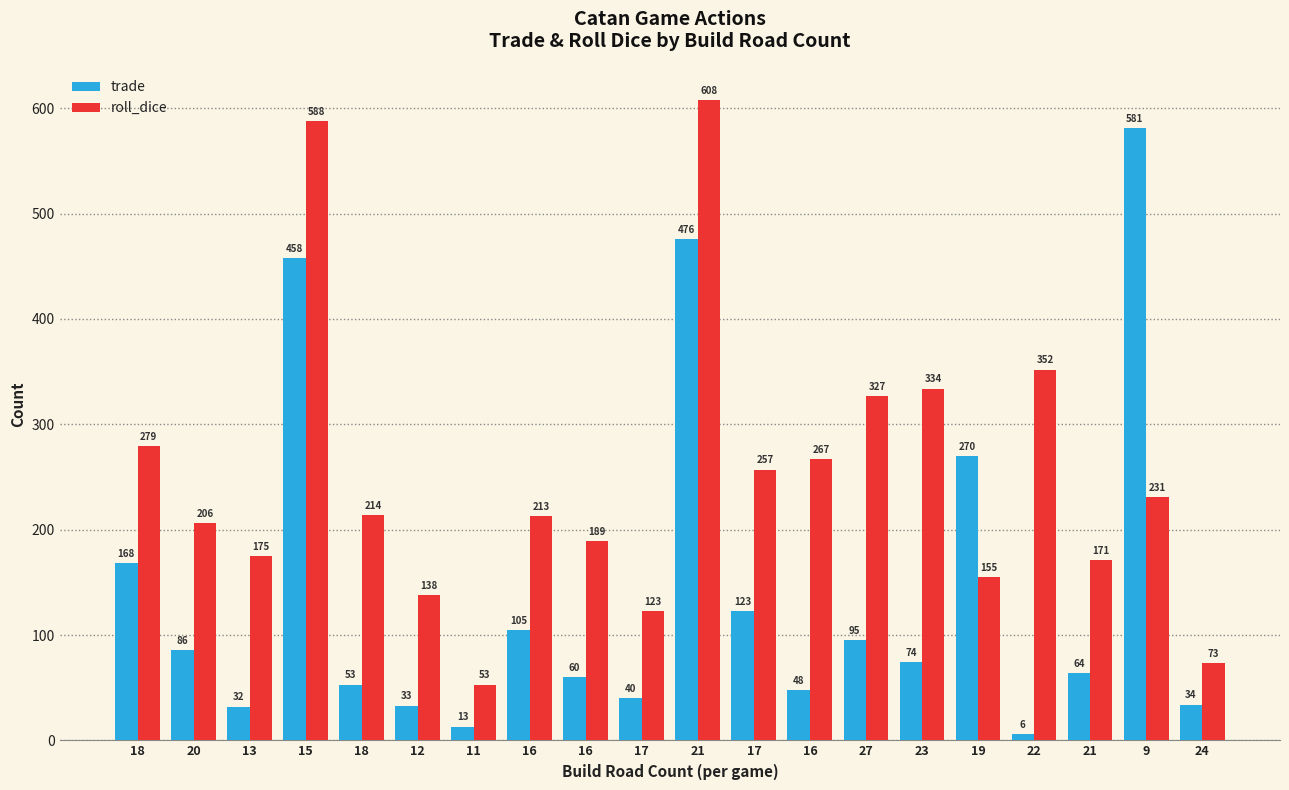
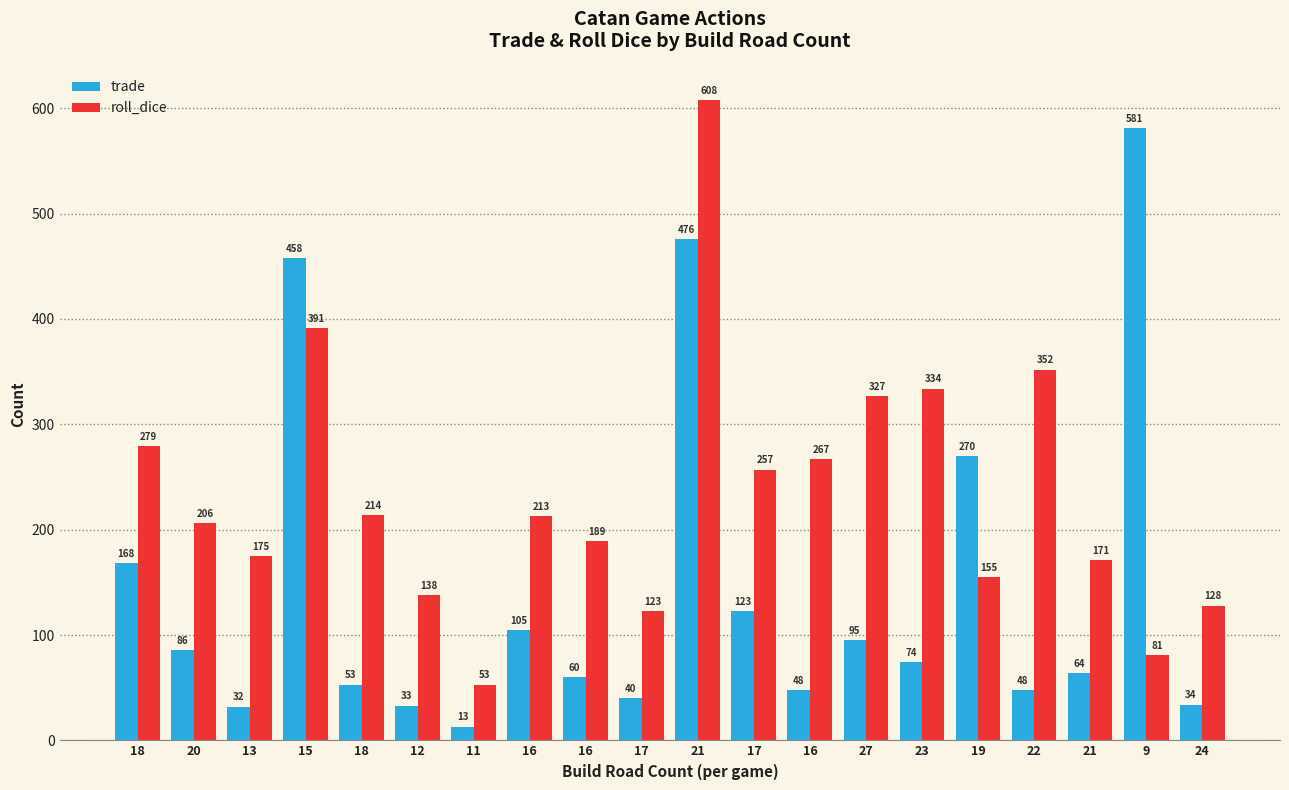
  {
    "trade": {
      "20": 86,
      "13": 32,
      "15": 458,
      "12": 33,
      "11": 13,
      "27": 95,
      "23": 74,
      "19": 270,
-     "22": 6,
+     "22": 48,
      "9": 581,
      "24": 34
    },
    "roll_dice": {
      "20": 206,
      "13": 175,
-     "15": 588,
+     "15": 391,
      "12": 138,
      "11": 53,
      "27": 327,
      "23": 334,
      "19": 155,
      "22": 352,
-     "9": 231,
-     "24": 73
+     "9": 81,
+     "24": 128
    }
  }
